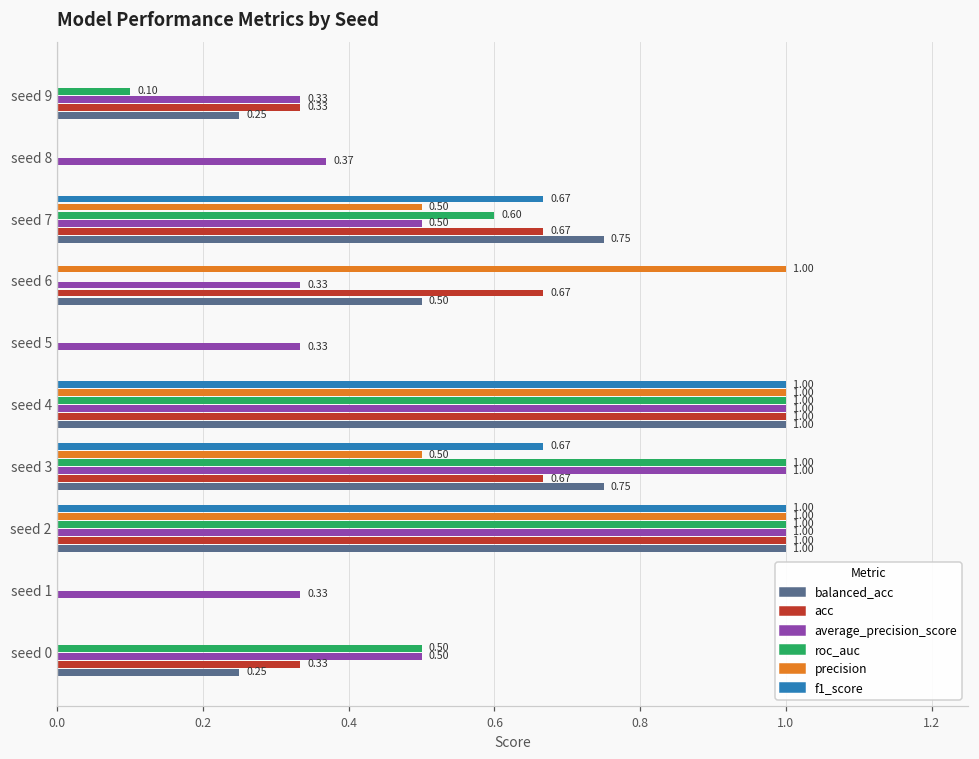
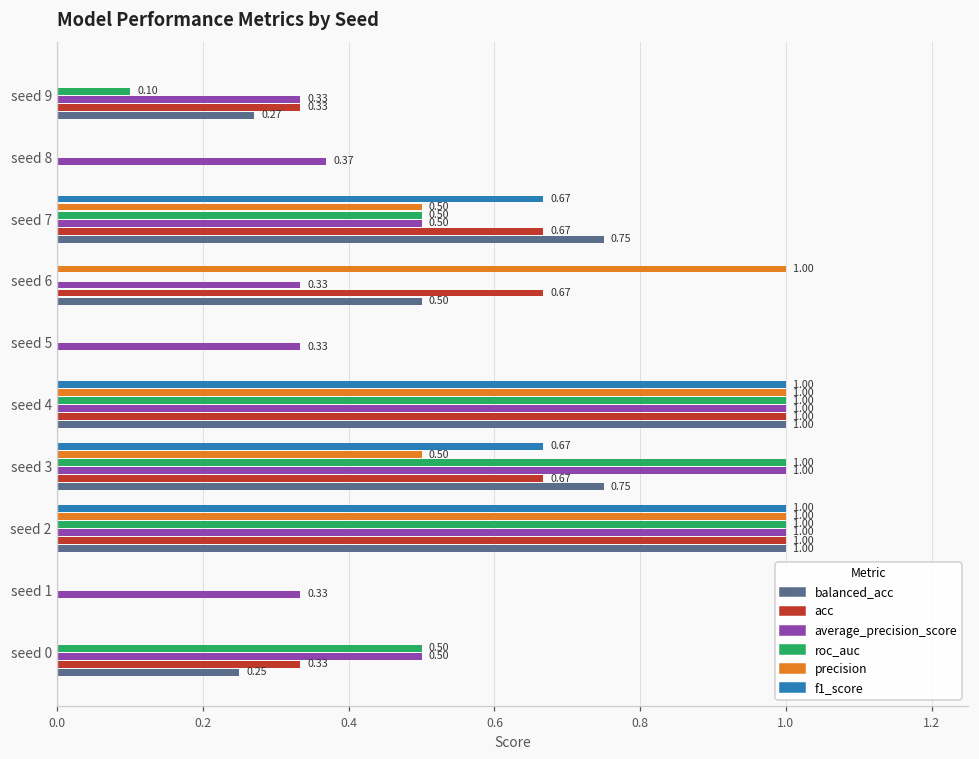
  {
    "balanced_acc": {
-     "seed 9": 0.25,
+     "seed 9": 0.27,
      "seed 7": 0.75,
      "seed 6": 0.50,
      "seed 3": 0.75,
      "seed 0": 0.25
    },
    "acc": {
      "seed 7": 0.67,
      "seed 6": 0.67,
      "seed 3": 0.67,
      "seed 0": 0.33
    },
    "average_precision_score": {
      "seed 8": 0.37,
      "seed 7": 0.50,
      "seed 6": 0.33,
      "seed 5": 0.33,
      "seed 1": 0.33
    },
    "roc_auc": {
      "seed 9": 0.10,
-     "seed 7": 0.60
+     "seed 7": 0.50
    },
    "precision": {
      "seed 7": 0.50,
      "seed 6": 1.00,
      "seed 3": 0.50
    },
    "f1_score": {
      "seed 7": 0.67,
      "seed 3": 0.67
    }
  }
